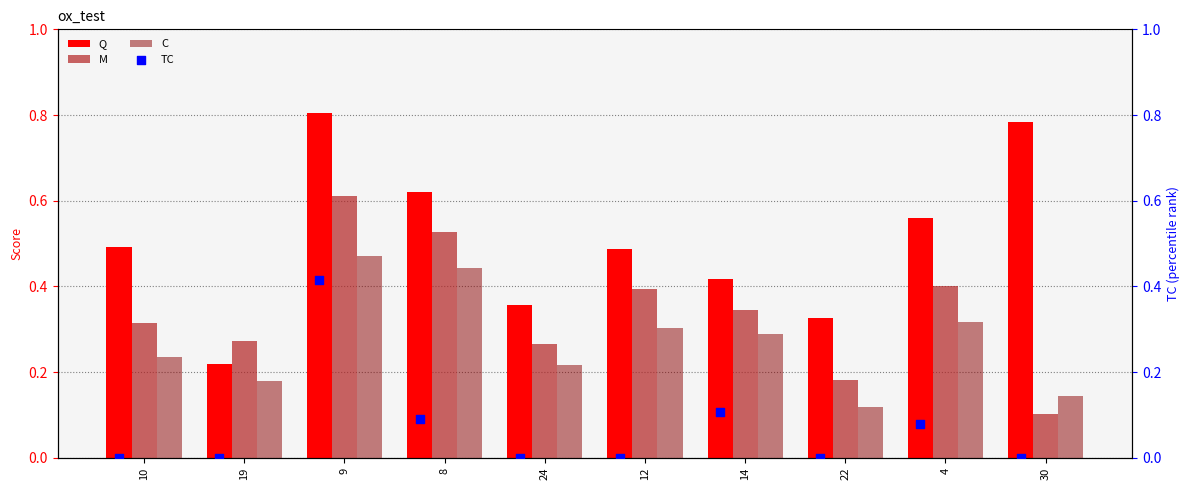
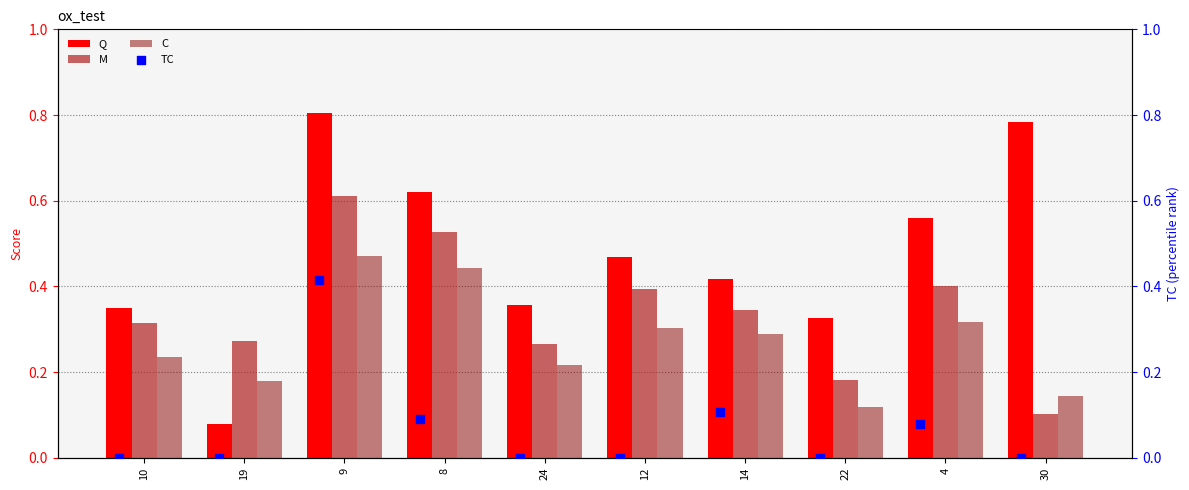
  {
    "Q": {
-     "10": 0.49,
-     "19": 0.22,
+     "10": 0.35,
+     "19": 0.08,
      "9": 0.81,
      "8": 0.62,
      "24": 0.36,
-     "12": 0.49,
+     "12": 0.47,
      "14": 0.42,
      "22": 0.33,
      "4": 0.56,
      "30": 0.78
    }
  }
